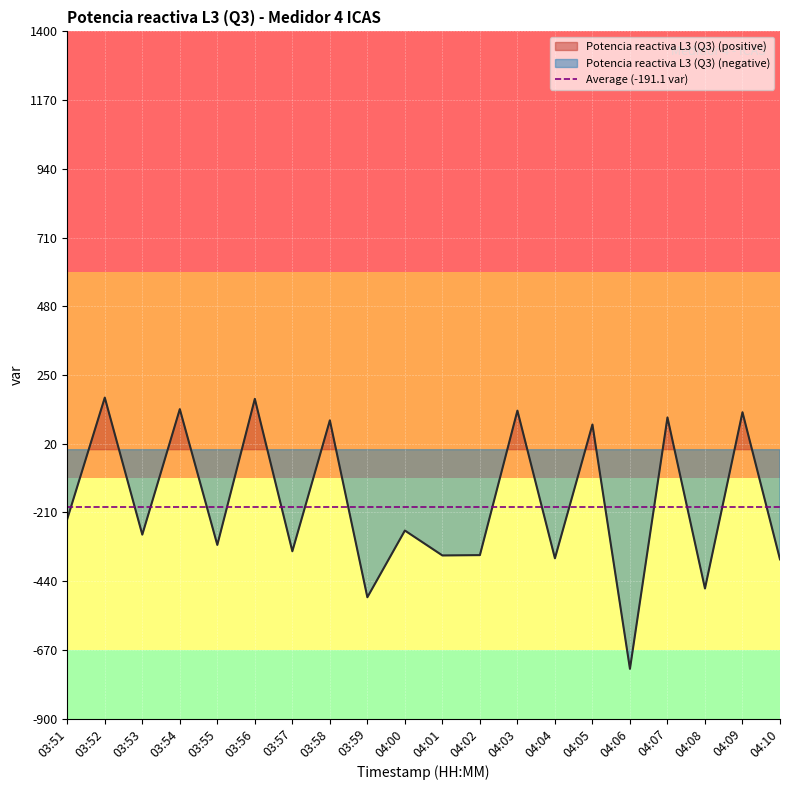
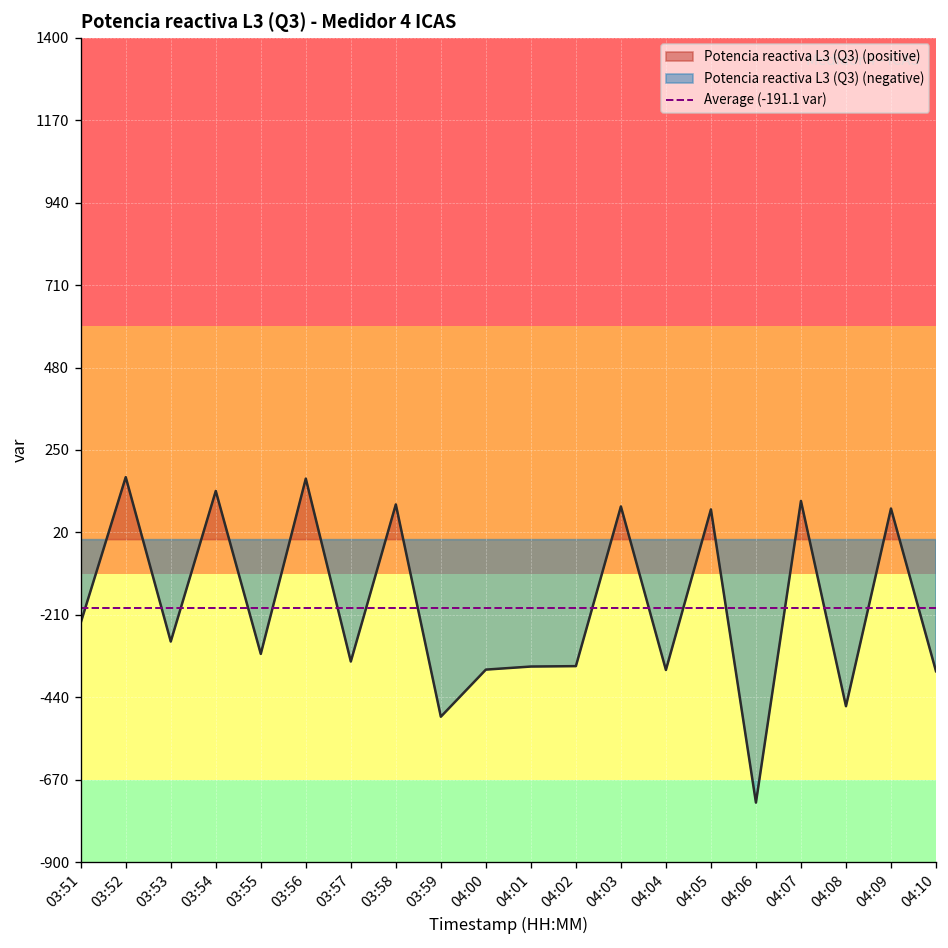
  {
    "03:51": -230,
    "03:52": 170,
    "03:53": -280,
    "03:54": 140,
    "03:55": -320,
    "03:56": 170,
    "03:57": -340,
    "03:58": 100,
    "03:59": -490,
-   "04:00": -270,
+   "04:00": -360,
    "04:01": -350,
    "04:02": -350,
-   "04:03": 130,
+   "04:03": 90,
    "04:04": -360,
    "04:05": 80,
    "04:06": -730,
    "04:07": 110,
    "04:08": -460,
-   "04:09": 130,
+   "04:09": 90,
    "04:10": -370
  }
